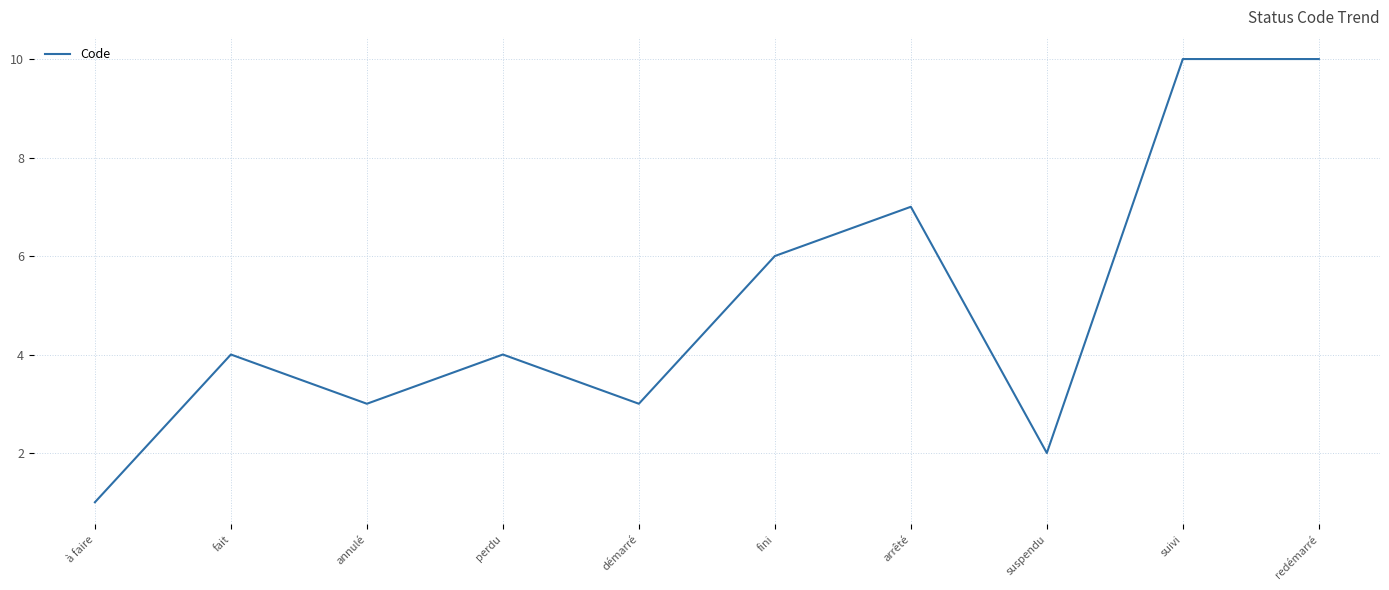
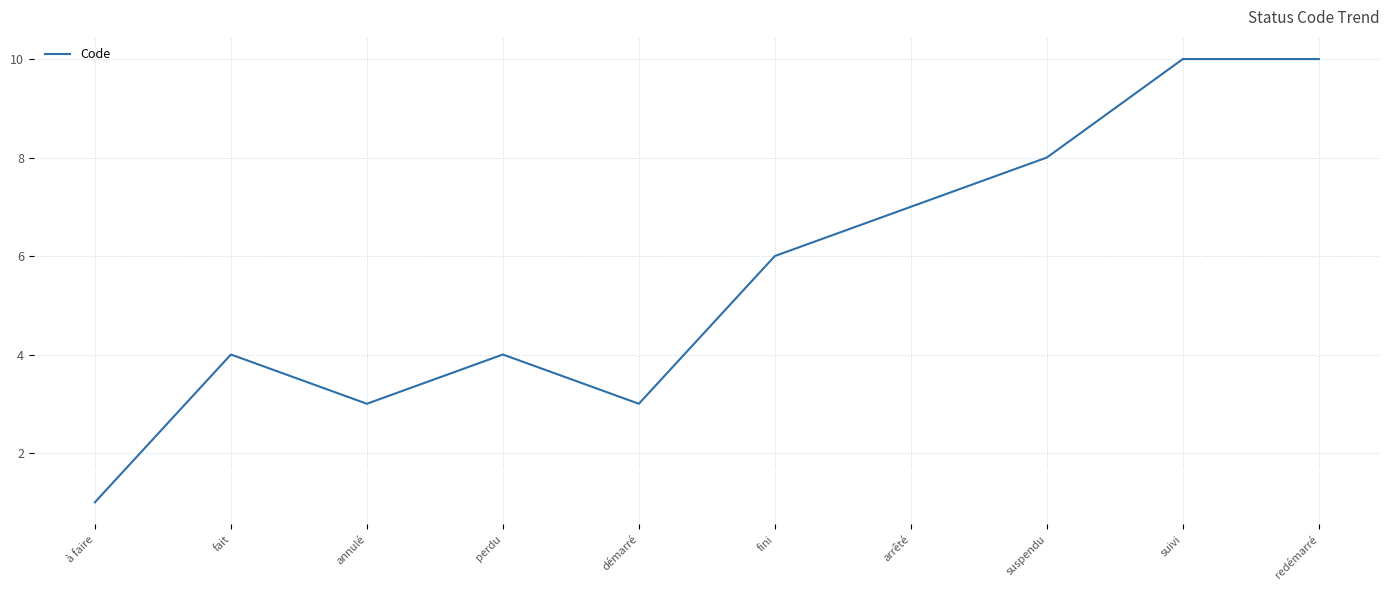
  {
    "à faire": 1,
    "fait": 4,
    "annulé": 3,
    "perdu": 4,
    "démarré": 3,
    "fini": 6,
    "arrêté": 7,
-   "suspendu": 2,
+   "suspendu": 8,
    "suivi": 10,
    "redémarré": 10
  }
